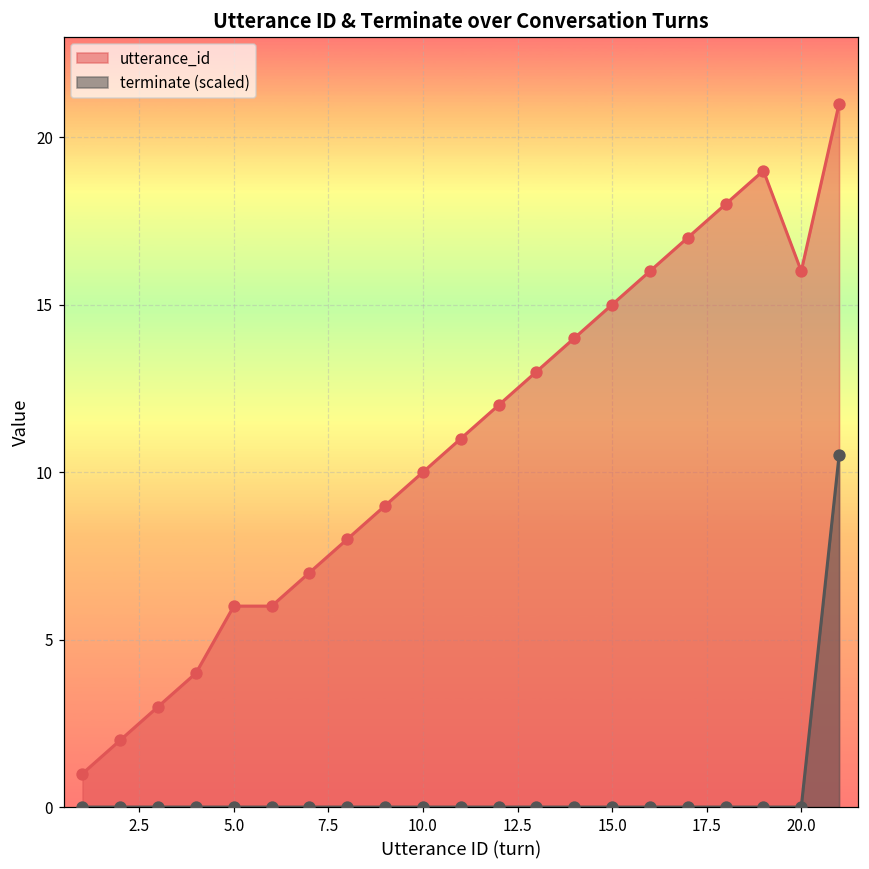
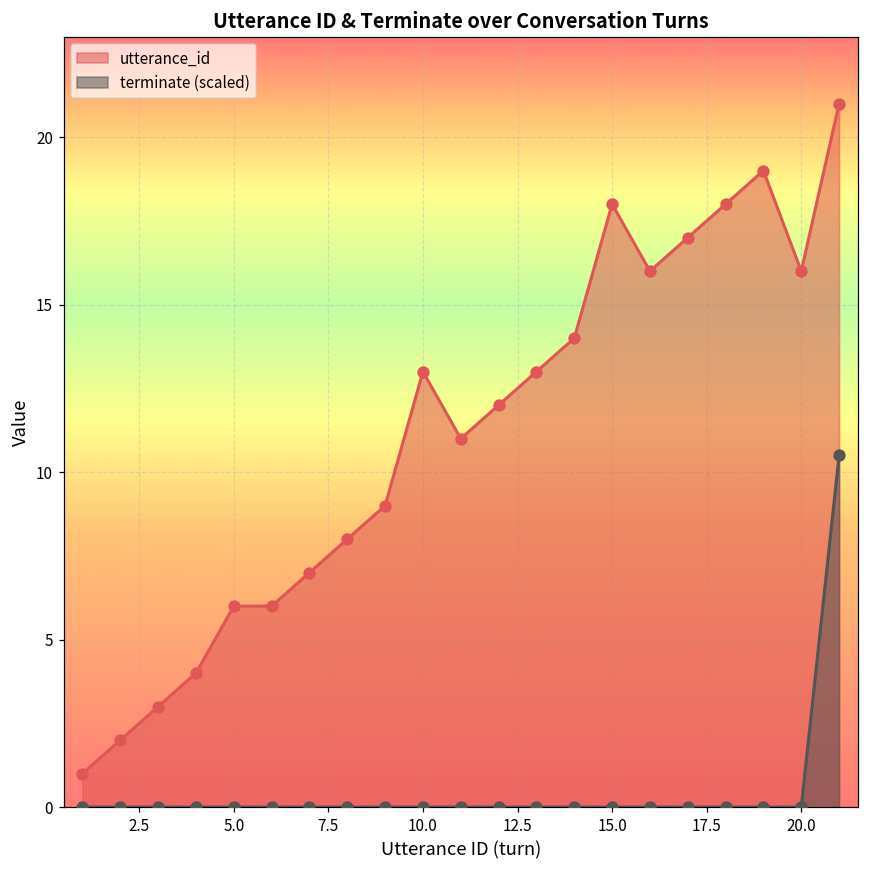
  {
    "utterance_id": {
      "5.0": 6,
-     "10.0": 10,
-     "15.0": 15,
+     "10.0": 13,
+     "15.0": 18,
      "20.0": 16
    },
    "terminate (scaled)": {
      "5.0": 0,
      "10.0": 0,
      "15.0": 0,
      "20.0": 0
    }
  }
